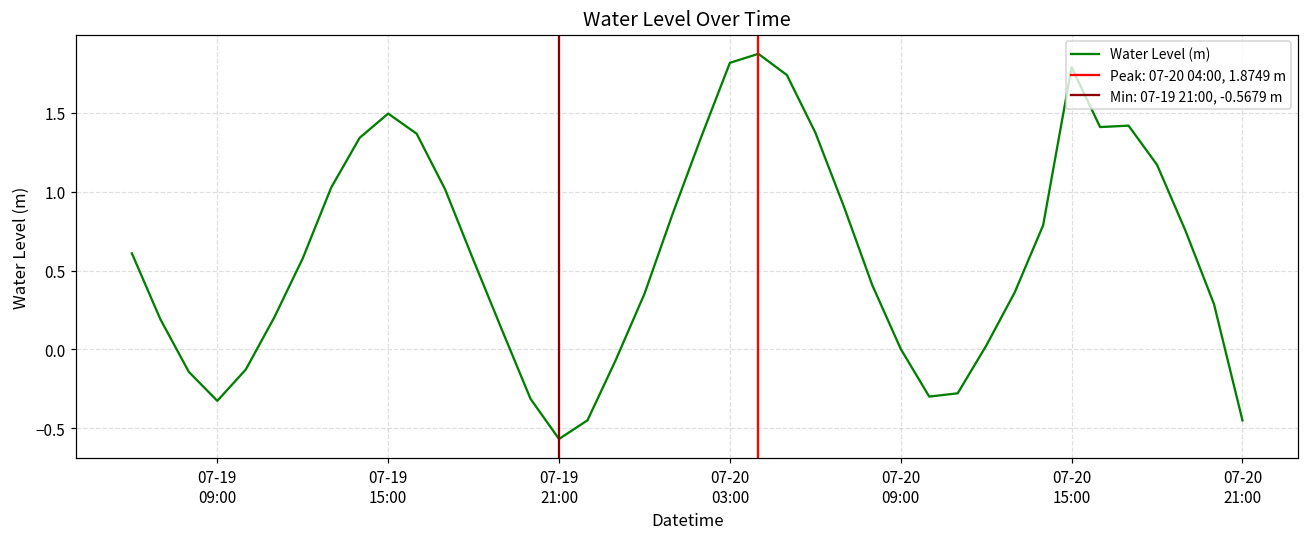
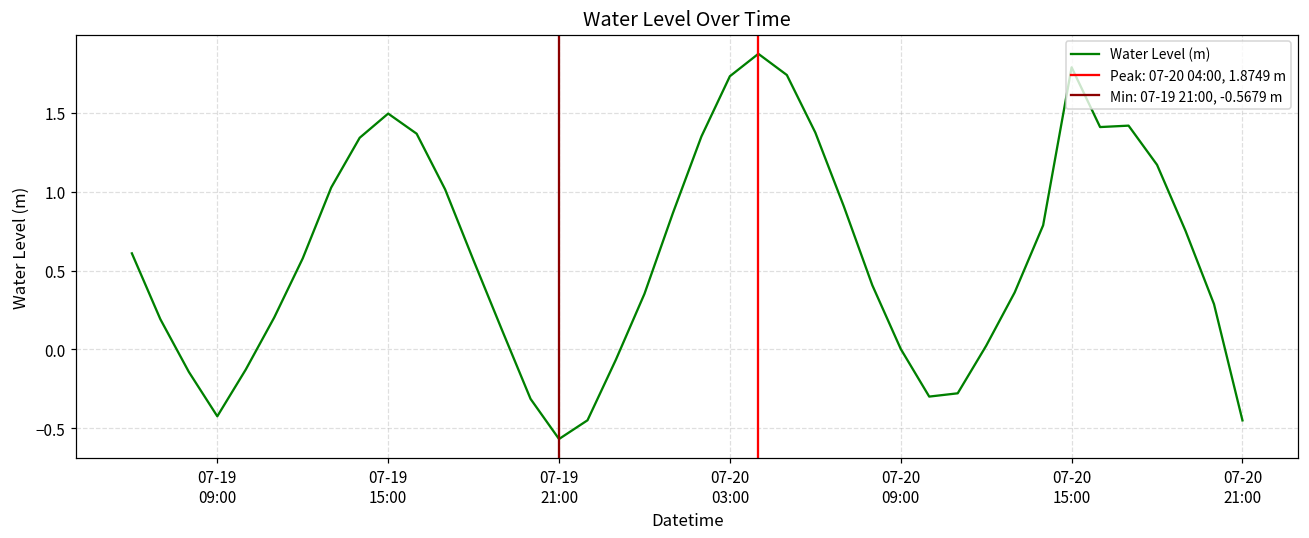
  {
-   "07-19 09:00": -0.33,
+   "07-19 09:00": -0.42,
    "07-19 15:00": 1.50,
    "07-19 21:00": -0.57,
-   "07-20 03:00": 1.82,
+   "07-20 03:00": 1.73,
    "07-20 09:00": 0.00,
    "07-20 21:00": -0.45
  }
